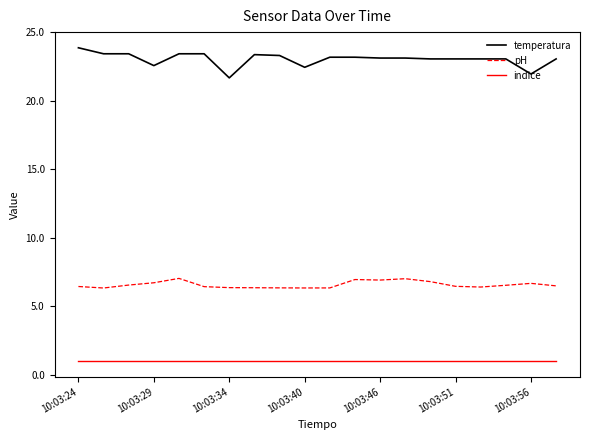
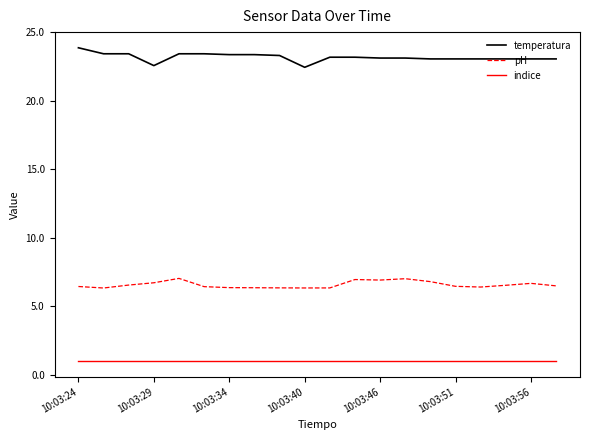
  {
    "temperatura": {
      "10:03:24": 23.9,
      "10:03:29": 22.6,
-     "10:03:34": 21.7,
+     "10:03:34": 23.4,
      "10:03:40": 22.5,
      "10:03:46": 23.1,
      "10:03:51": 23.1,
-     "10:03:56": 22.0
+     "10:03:56": 23.1
    }
  }
